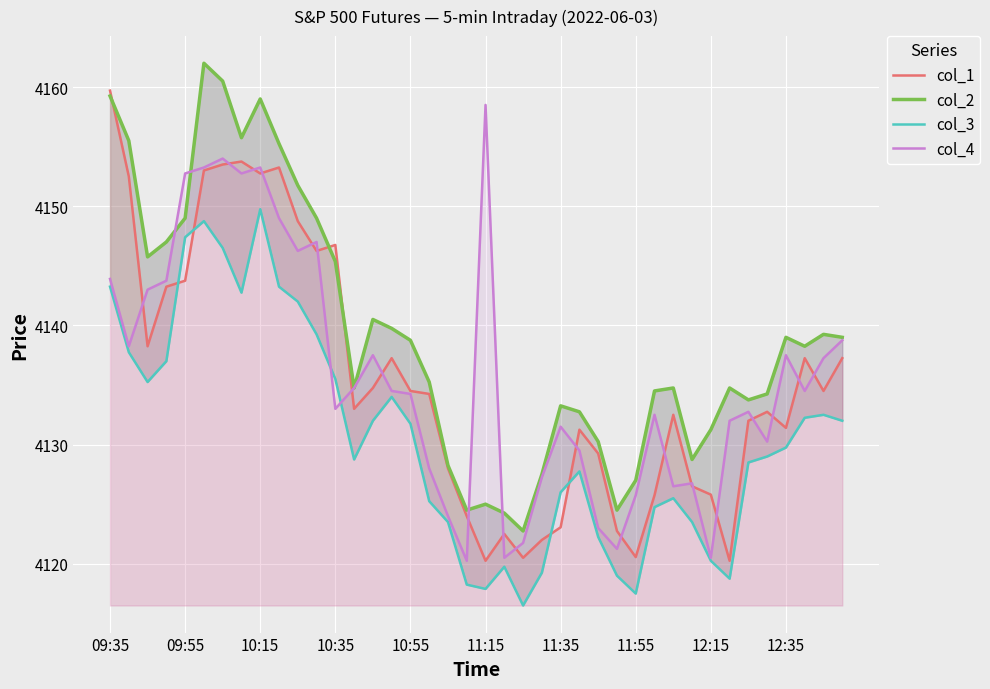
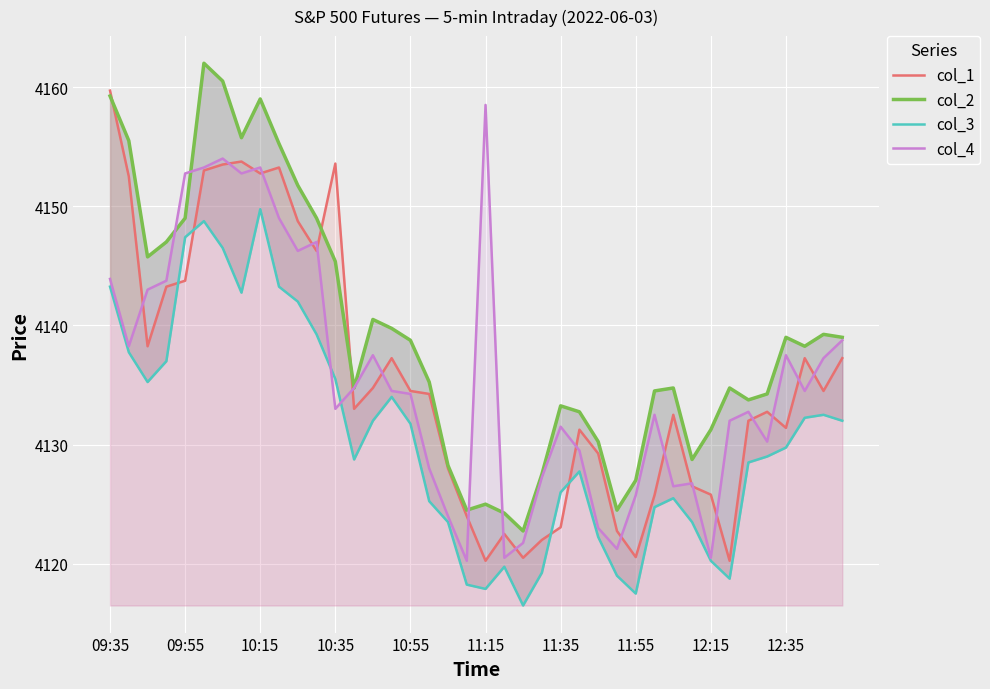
  {
    "col_1": {
      "09:35": 4159.7,
      "09:55": 4143.8,
      "10:15": 4152.8,
-     "10:35": 4146.8,
+     "10:35": 4153.6,
      "10:55": 4134.5,
      "11:15": 4120.3,
      "11:35": 4123.1,
      "11:55": 4120.6,
      "12:15": 4125.8,
      "12:35": 4131.4
    },
    "col_2": {
      "09:35": 4159.3,
      "09:55": 4149.0,
      "10:15": 4159.0,
      "10:35": 4145.4,
      "10:55": 4138.8,
      "11:15": 4125.0,
      "11:35": 4133.3,
      "11:55": 4127.0,
      "12:15": 4131.3,
      "12:35": 4139.0
    },
    "col_3": {
      "09:35": 4143.3,
      "09:55": 4147.4,
      "10:15": 4149.8,
      "10:35": 4135.5,
      "10:55": 4131.8,
      "11:15": 4117.9,
      "11:35": 4126.0,
      "11:55": 4117.5,
      "12:15": 4120.3,
      "12:35": 4129.8
    },
    "col_4": {
      "09:35": 4143.9,
      "09:55": 4152.8,
      "10:15": 4153.3,
      "10:35": 4133.0,
      "10:55": 4134.3,
      "11:15": 4158.5,
      "11:35": 4131.5,
      "11:55": 4125.8,
      "12:15": 4120.5,
      "12:35": 4137.5
    }
  }
